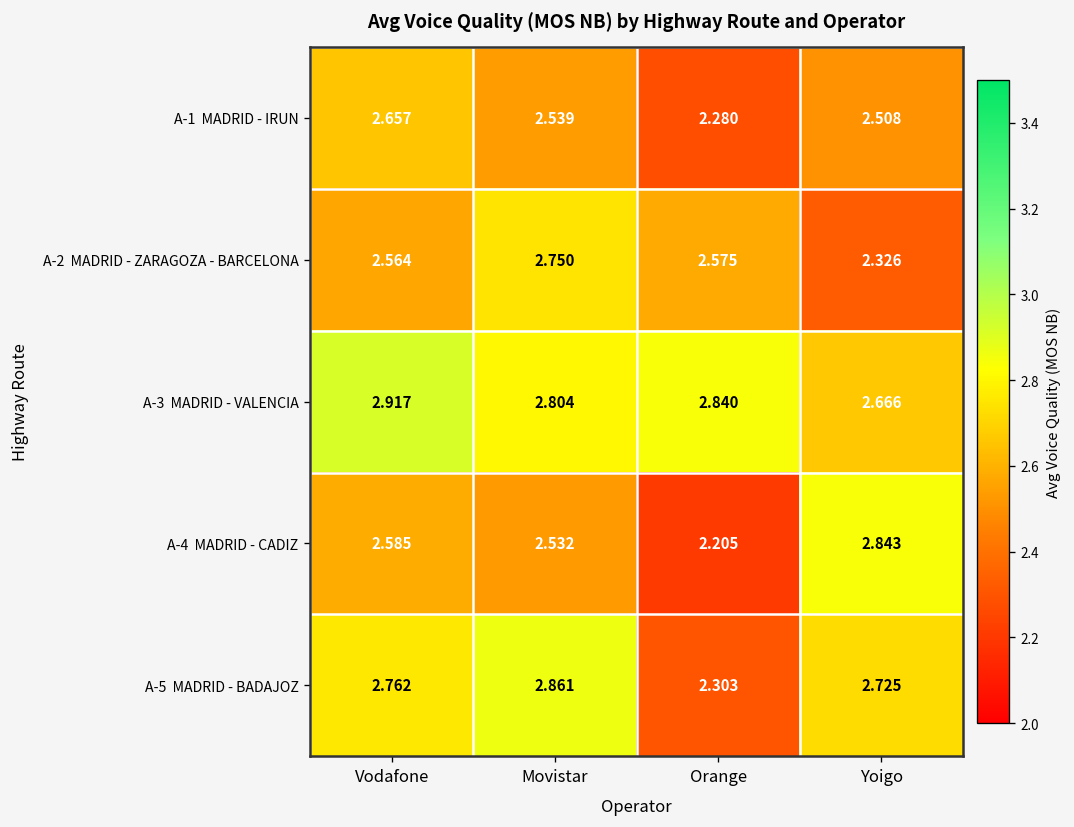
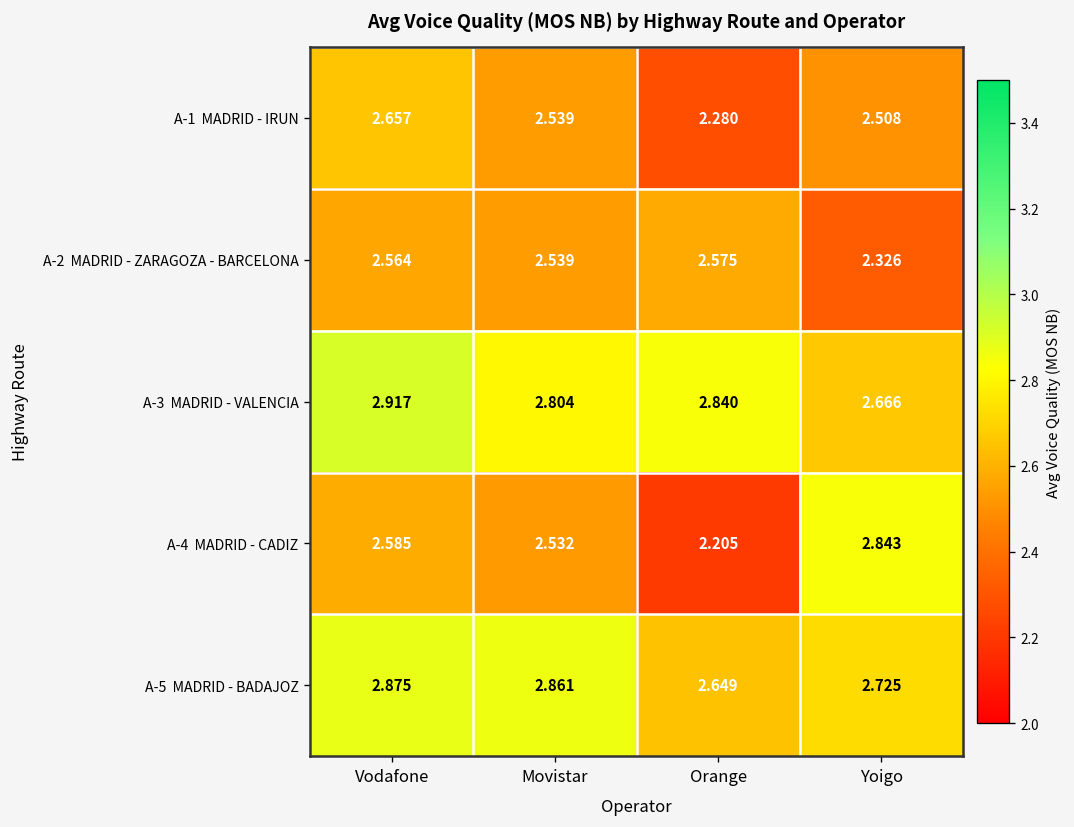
  {
    "A-1 MADRID - IRUN": {
      "Vodafone": 2.657,
      "Movistar": 2.539,
      "Orange": 2.280,
      "Yoigo": 2.508
    },
    "A-2 MADRID - ZARAGOZA - BARCELONA": {
      "Vodafone": 2.564,
-     "Movistar": 2.750,
+     "Movistar": 2.539,
      "Orange": 2.575,
      "Yoigo": 2.326
    },
    "A-3 MADRID - VALENCIA": {
      "Vodafone": 2.917,
      "Movistar": 2.804,
      "Orange": 2.840,
      "Yoigo": 2.666
    },
    "A-4 MADRID - CADIZ": {
      "Vodafone": 2.585,
      "Movistar": 2.532,
      "Orange": 2.205,
      "Yoigo": 2.843
    },
    "A-5 MADRID - BADAJOZ": {
-     "Vodafone": 2.762,
+     "Vodafone": 2.875,
      "Movistar": 2.861,
-     "Orange": 2.303,
+     "Orange": 2.649,
      "Yoigo": 2.725
    }
  }
